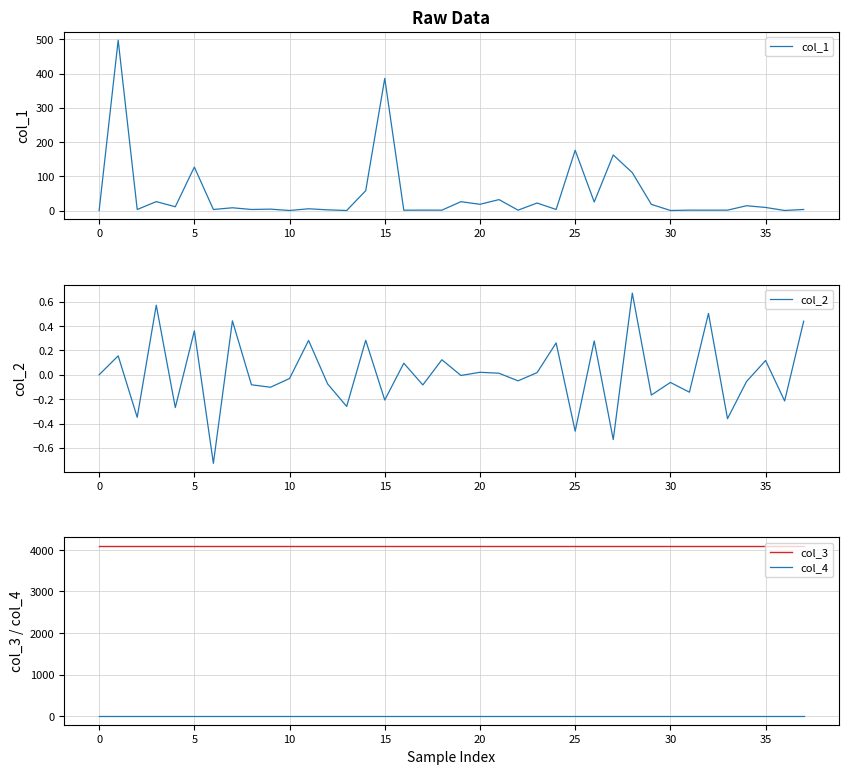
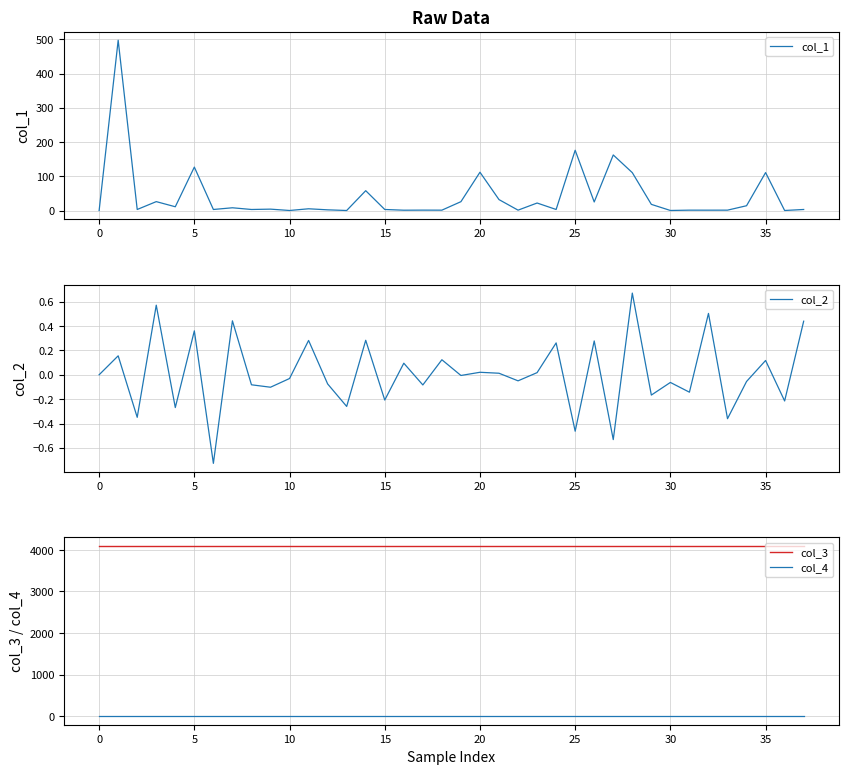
  {
    "Raw Data": {
      "0": 0,
      "5": 130,
      "10": 0,
-     "15": 390,
-     "20": 20,
+     "15": 0,
+     "20": 110,
      "25": 180,
      "30": 0,
-     "35": 10
+     "35": 110
    }
  }
